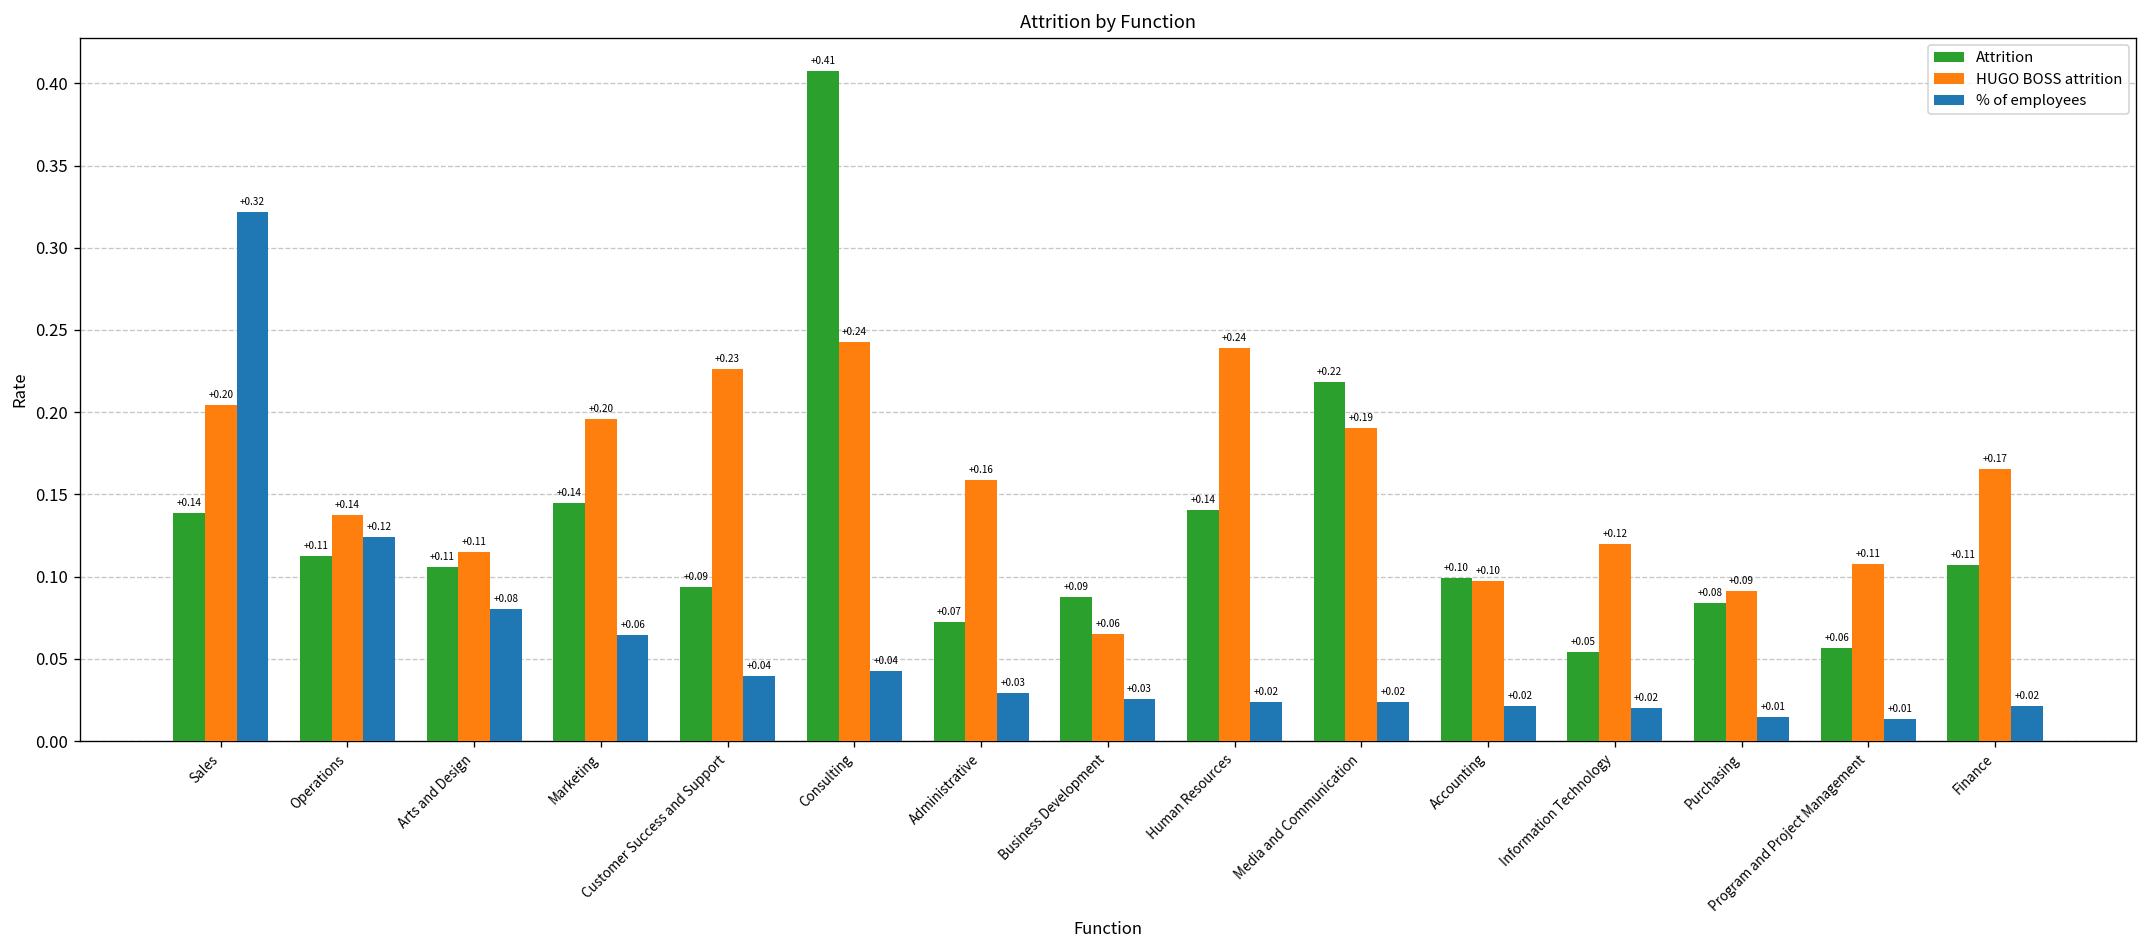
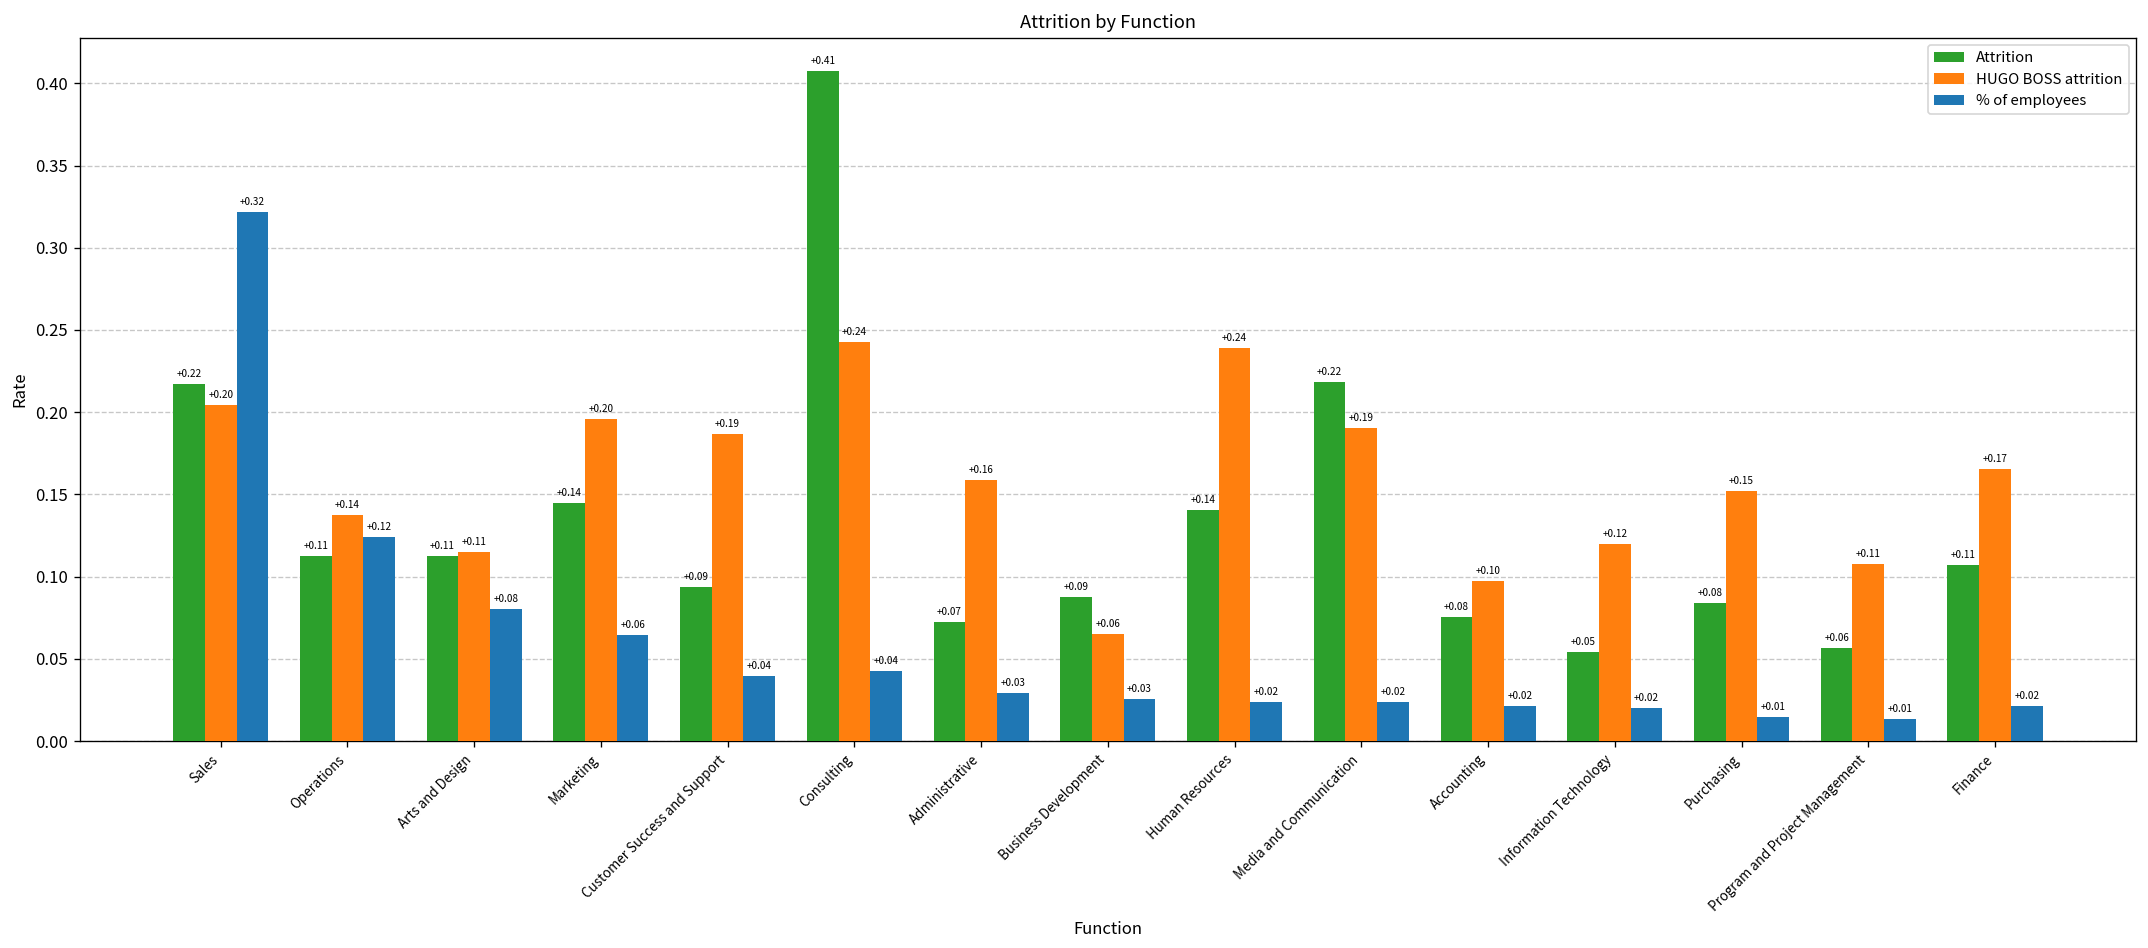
  {
    "Attrition": {
-     "Sales": "+0.14",
+     "Sales": "+0.22",
      "Operations": "+0.11",
-     "Arts and Design": "0.106",
+     "Arts and Design": "0.113",
      "Marketing": "+0.14",
      "Customer Success and Support": "+0.09",
      "Consulting": "+0.41",
      "Administrative": "+0.07",
      "Business Development": "+0.09",
      "Human Resources": "+0.14",
      "Media and Communication": "+0.22",
-     "Accounting": "+0.10",
+     "Accounting": "+0.08",
      "Information Technology": "+0.05",
      "Purchasing": "+0.08",
      "Program and Project Management": "+0.06",
      "Finance": "+0.11"
    },
    "HUGO BOSS attrition": {
      "Sales": "+0.20",
      "Operations": "+0.14",
      "Arts and Design": "+0.11",
      "Marketing": "+0.20",
-     "Customer Success and Support": "+0.23",
+     "Customer Success and Support": "+0.19",
      "Consulting": "+0.24",
      "Administrative": "+0.16",
      "Business Development": "+0.06",
      "Human Resources": "+0.24",
      "Media and Communication": "+0.19",
      "Accounting": "+0.10",
      "Information Technology": "+0.12",
-     "Purchasing": "+0.09",
+     "Purchasing": "+0.15",
      "Program and Project Management": "+0.11",
      "Finance": "+0.17"
    },
    "% of employees": {
      "Sales": "+0.32",
      "Operations": "+0.12",
      "Arts and Design": "+0.08",
      "Marketing": "+0.06",
      "Customer Success and Support": "+0.04",
      "Consulting": "+0.04",
      "Administrative": "+0.03",
      "Business Development": "+0.03",
      "Human Resources": "+0.02",
      "Media and Communication": "+0.02",
      "Accounting": "+0.02",
      "Information Technology": "+0.02",
      "Purchasing": "+0.01",
      "Program and Project Management": "+0.01",
      "Finance": "+0.02"
    }
  }
